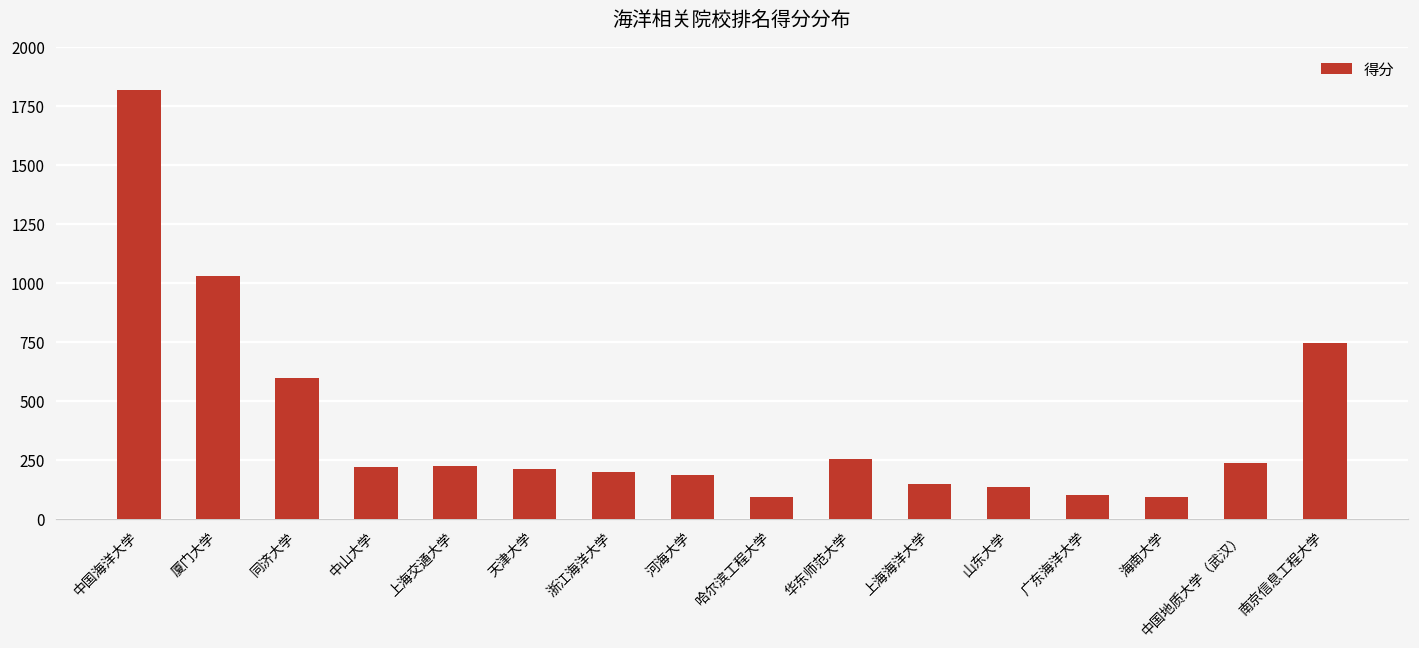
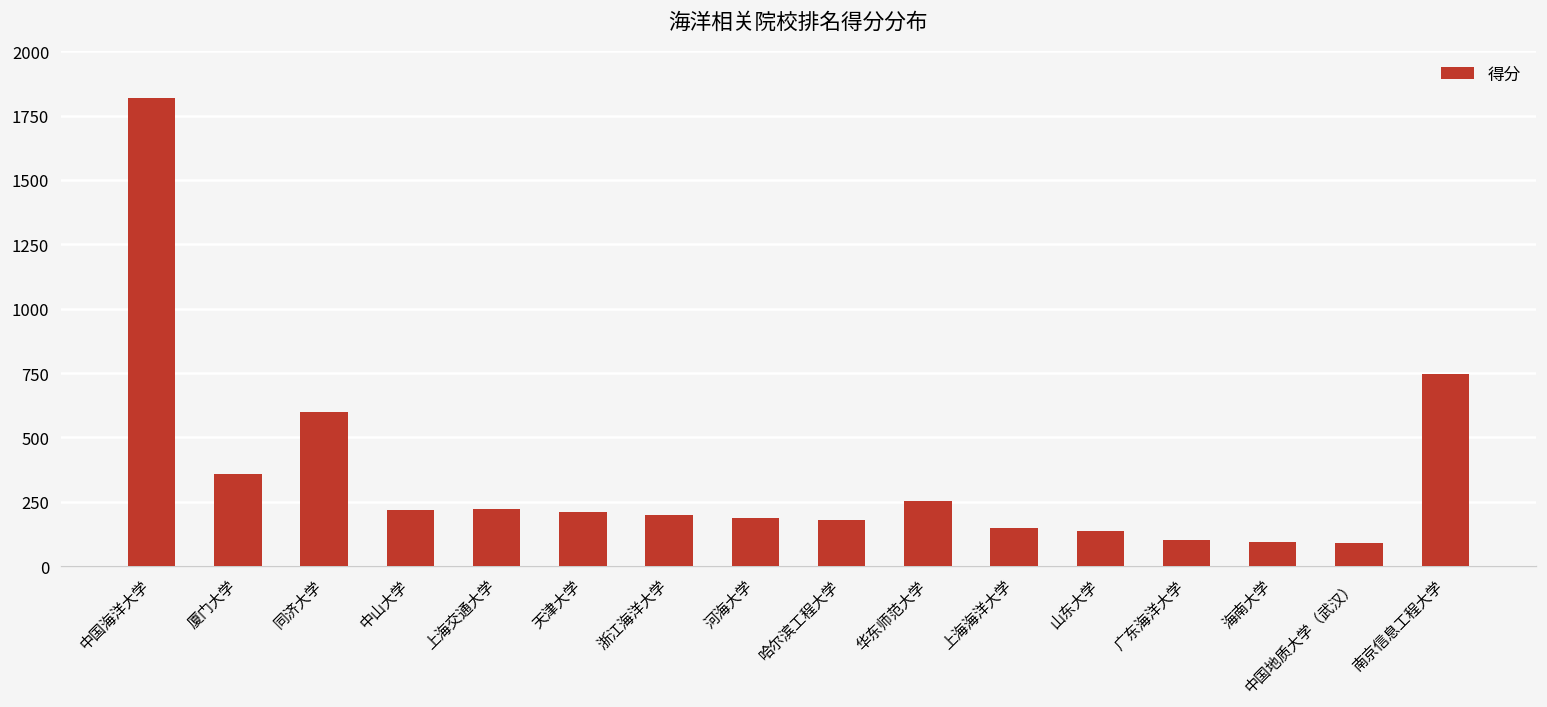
  {
    "中国海洋大学": 1820,
-   "厦门大学": 1030,
+   "厦门大学": 360,
    "同济大学": 600,
    "中山大学": 220,
    "上海交通大学": 220,
    "天津大学": 210,
    "浙江海洋大学": 200,
    "河海大学": 190,
-   "哈尔滨工程大学": 90,
+   "哈尔滨工程大学": 180,
    "华东师范大学": 250,
    "上海海洋大学": 150,
    "山东大学": 140,
    "广东海洋大学": 100,
    "海南大学": 100,
-   "中国地质大学（武汉）": 240,
+   "中国地质大学（武汉）": 90,
    "南京信息工程大学": 750
  }
